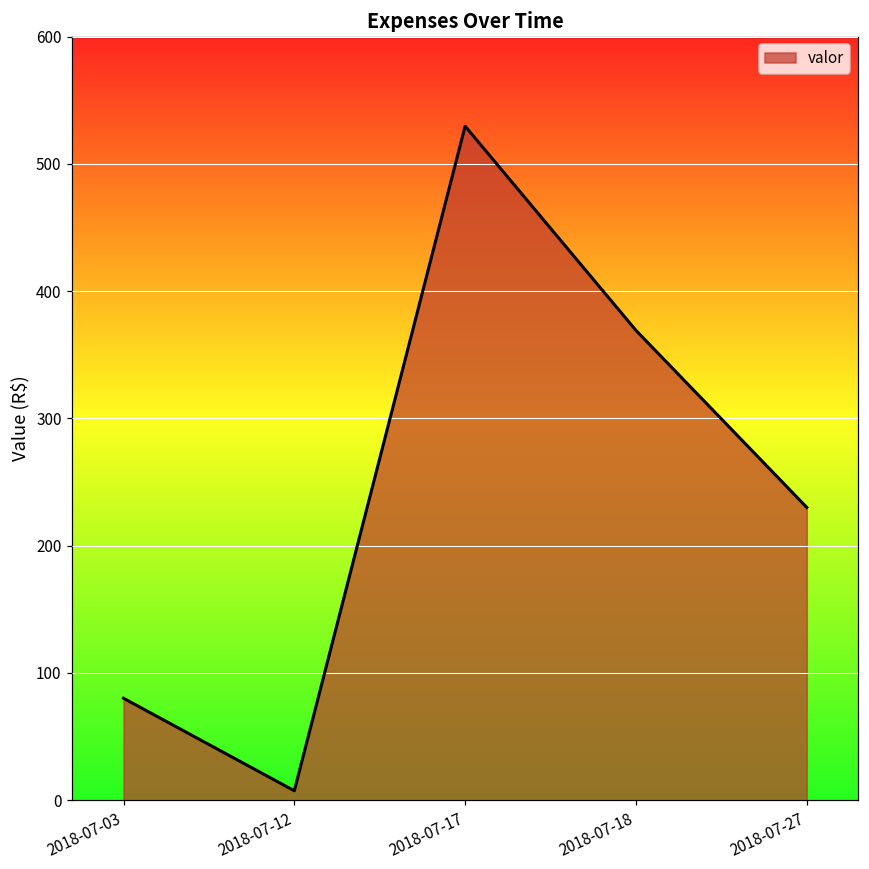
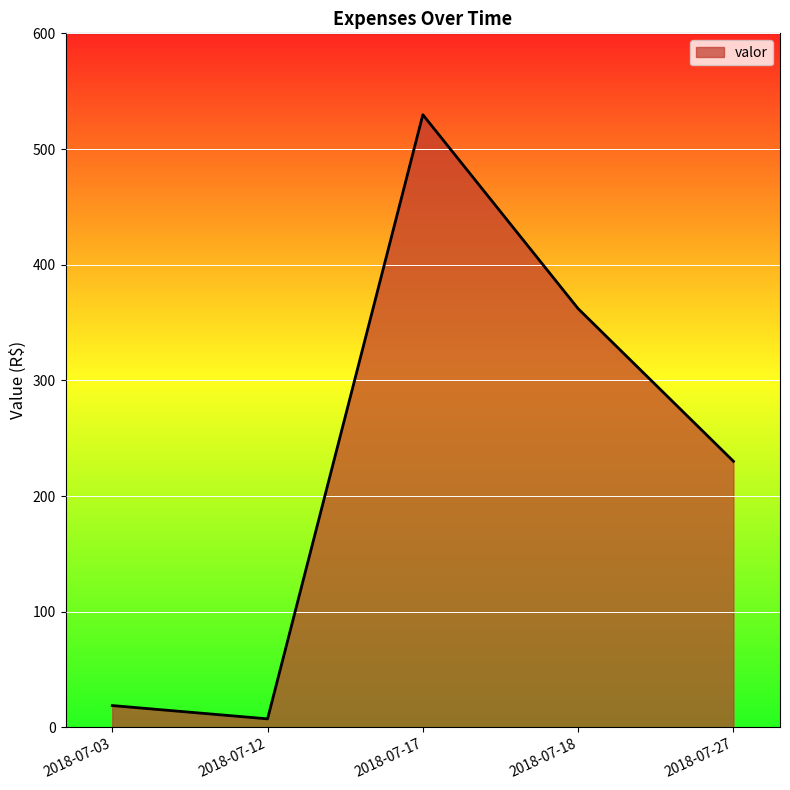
  {
-   "2018-07-03": 80,
+   "2018-07-03": 19,
    "2018-07-12": 7,
    "2018-07-17": 530,
-   "2018-07-18": 369,
+   "2018-07-18": 362,
    "2018-07-27": 230
  }
